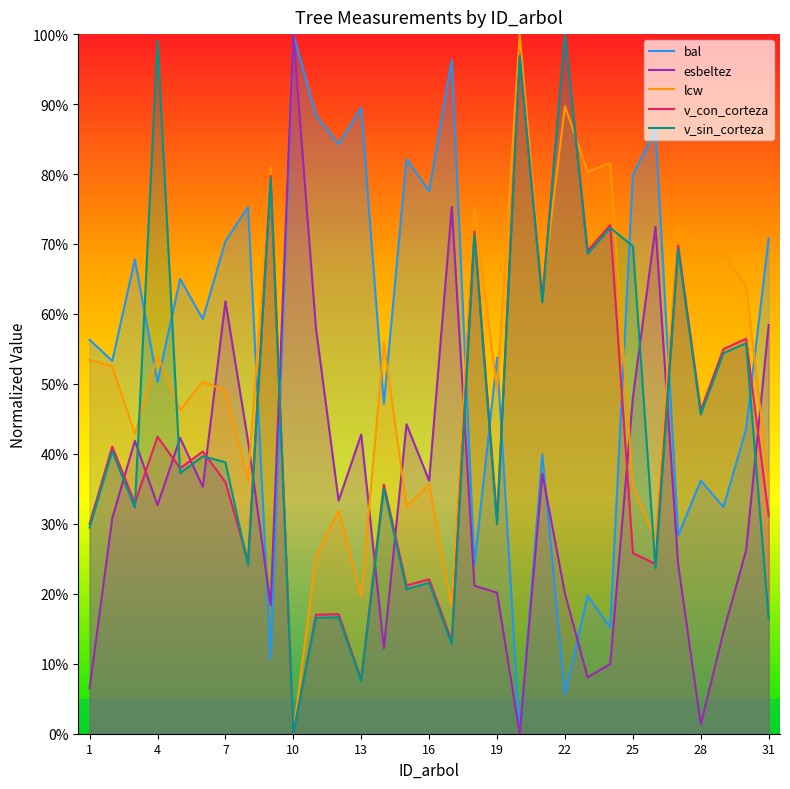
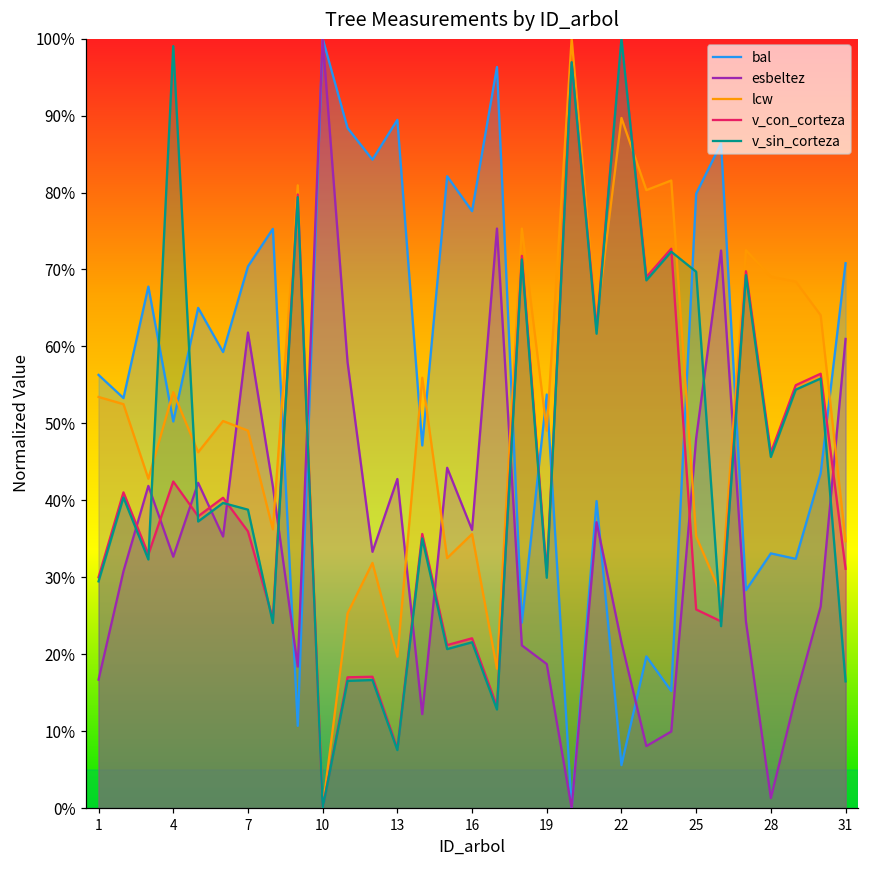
  {
    "bal": {
      "1": "56%",
      "4": "50%",
      "7": "70%",
      "13": "89%",
      "16": "78%",
      "19": "54%",
      "22": "6%",
      "25": "80%",
-     "28": "36%",
+     "28": "33%",
      "31": "71%"
    },
    "esbeltez": {
-     "1": "6%",
+     "1": "17%",
      "4": "33%",
      "7": "62%",
      "13": "43%",
      "16": "36%",
-     "19": "20%",
-     "22": "20%",
+     "19": "19%",
+     "22": "22%",
      "25": "48%",
-     "31": "58%"
+     "31": "61%"
    },
    "lcw": {
      "1": "53%",
      "4": "54%",
      "7": "49%",
      "13": "20%",
      "16": "36%",
      "19": "49%",
      "22": "90%",
      "25": "35%",
      "28": "69%",
-     "31": "36%"
+     "31": "35%"
    },
    "v_con_corteza": {
      "1": "30%",
      "4": "42%",
      "7": "36%",
      "16": "22%",
      "19": "31%",
      "25": "26%",
      "28": "46%",
      "31": "31%"
    },
    "v_sin_corteza": {
      "1": "29%",
      "4": "99%",
      "7": "39%",
      "16": "22%",
      "19": "30%",
      "25": "70%",
      "28": "46%",
      "31": "16%"
    }
  }
